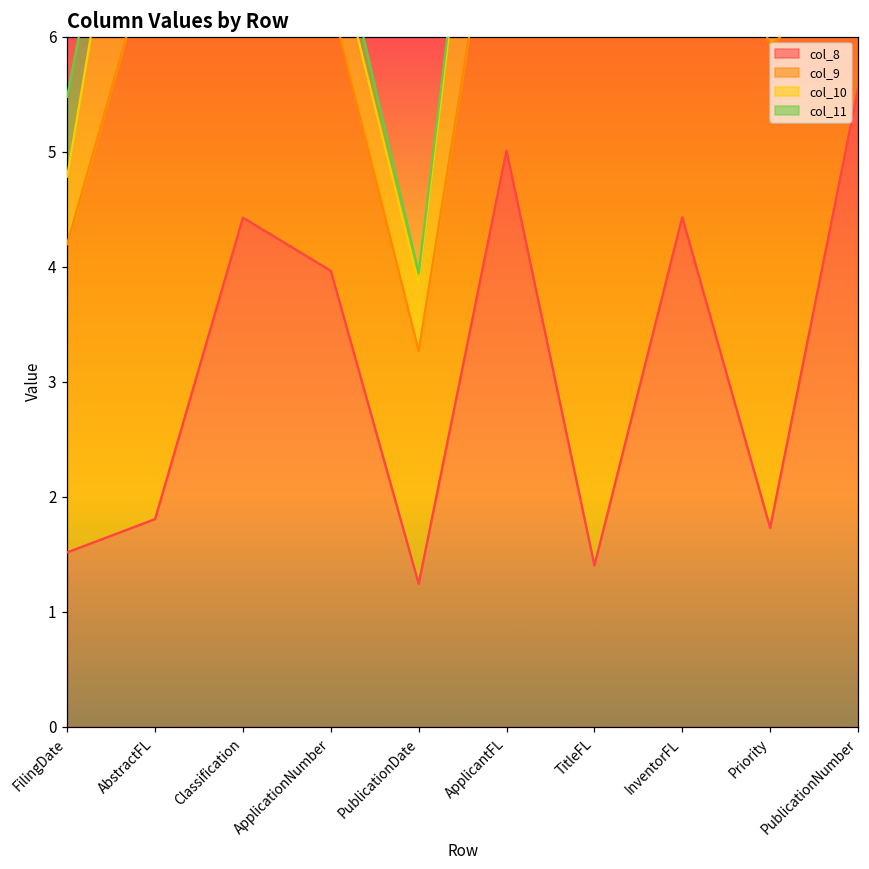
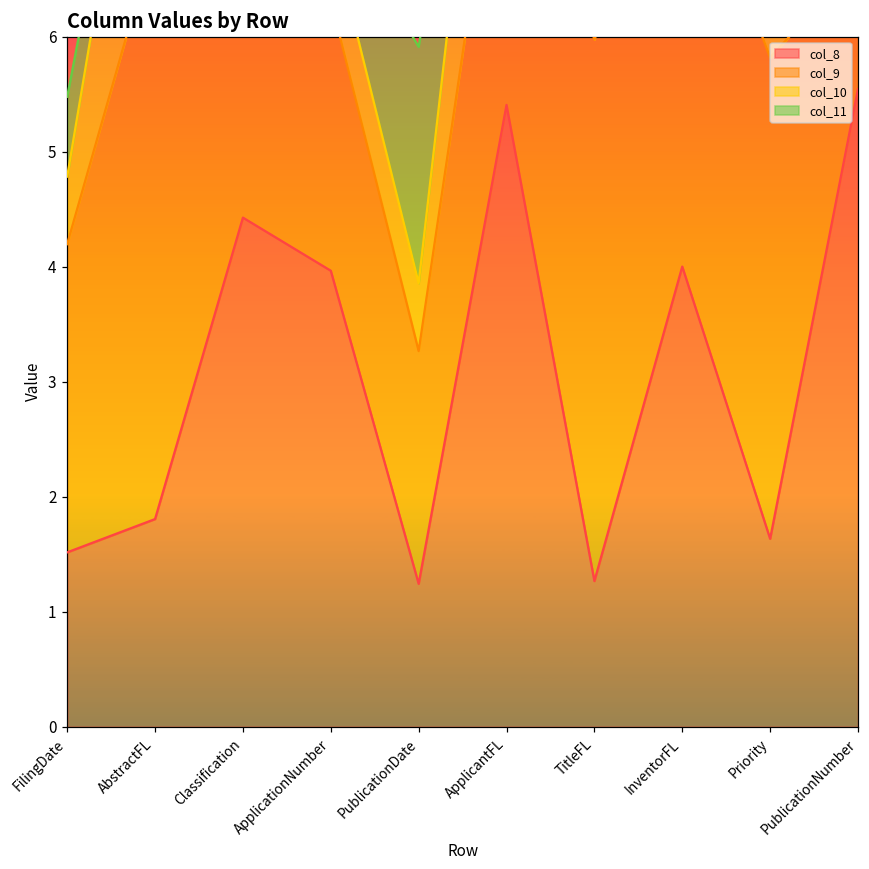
  {
    "col_8": {
      "FilingDate": 1.52,
      "AbstractFL": 1.81,
      "Classification": 4.43,
      "ApplicationNumber": 3.96,
      "PublicationDate": 1.24,
-     "ApplicantFL": 5.01,
-     "TitleFL": 1.40,
-     "InventorFL": 4.43,
-     "Priority": 1.73,
+     "ApplicantFL": 5.41,
+     "TitleFL": 1.27,
+     "InventorFL": 4.00,
+     "Priority": 1.63,
      "PublicationNumber": 5.54
    },
    "col_11": {
      "FilingDate": 0.69,
-     "PublicationDate": 0.09
+     "PublicationDate": 2.05
    }
  }
